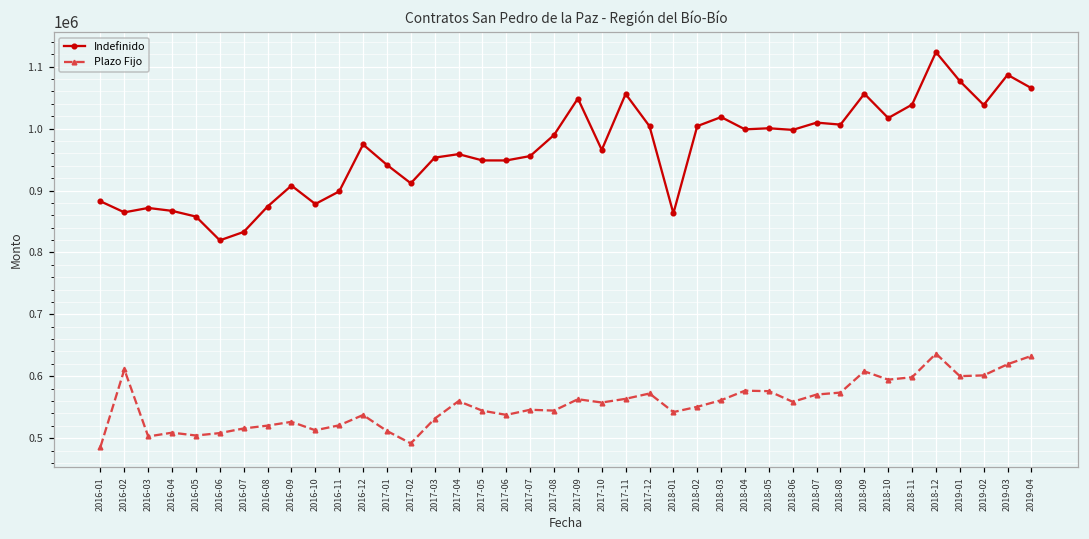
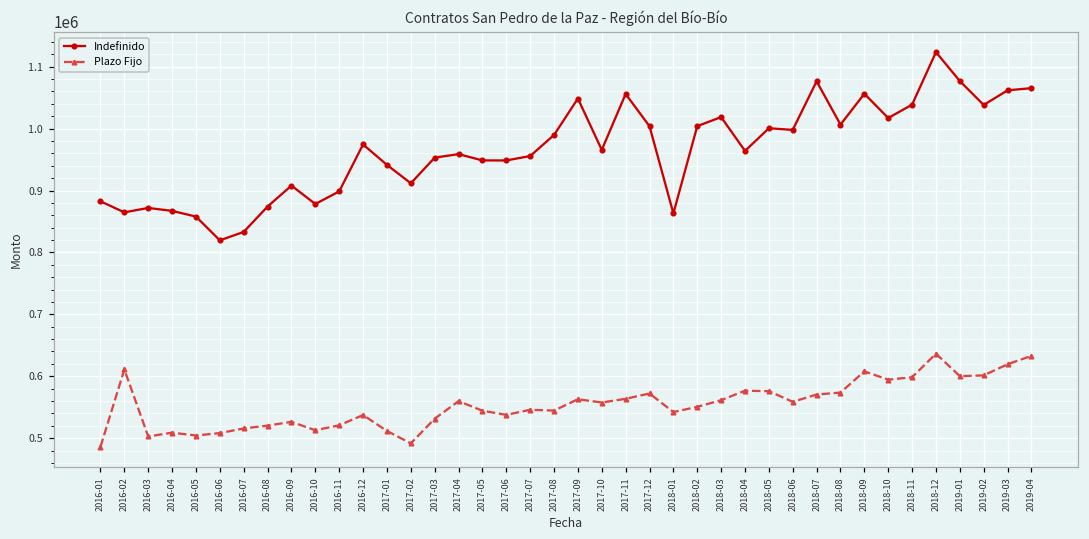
  {
    "Indefinido": {
      "2016-01": 880000,
      "2016-02": 860000,
      "2016-03": 870000,
      "2016-04": 870000,
      "2016-05": 860000,
      "2016-06": 820000,
      "2016-07": 830000,
      "2016-08": 870000,
      "2016-09": 910000,
      "2016-10": 880000,
      "2016-11": 900000,
      "2016-12": 970000,
      "2017-01": 940000,
      "2017-02": 910000,
      "2017-03": 950000,
      "2017-04": 960000,
      "2017-05": 950000,
      "2017-06": 950000,
      "2017-07": 960000,
      "2017-08": 990000,
      "2017-09": 1050000,
      "2017-10": 970000,
      "2017-11": 1060000,
      "2017-12": 1000000,
      "2018-01": 860000,
      "2018-02": 1000000,
      "2018-03": 1020000,
-     "2018-04": 1000000,
+     "2018-04": 960000,
      "2018-05": 1000000,
      "2018-06": 1000000,
-     "2018-07": 1010000,
+     "2018-07": 1080000,
      "2018-08": 1010000,
      "2018-09": 1060000,
      "2018-10": 1020000,
      "2018-11": 1040000,
      "2018-12": 1120000,
      "2019-01": 1080000,
      "2019-02": 1040000,
-     "2019-03": 1090000,
+     "2019-03": 1060000,
      "2019-04": 1070000
    },
    "Plazo Fijo": {
      "2016-01": 490000,
      "2016-02": 610000,
      "2016-03": 500000,
      "2016-04": 510000,
      "2016-05": 500000,
      "2016-06": 510000,
      "2016-07": 520000,
      "2016-08": 520000,
      "2016-09": 530000,
      "2016-10": 510000,
      "2016-11": 520000,
      "2016-12": 540000,
      "2017-01": 510000,
      "2017-02": 490000,
      "2017-03": 530000,
      "2017-04": 560000,
      "2017-05": 540000,
      "2017-06": 540000,
      "2017-07": 550000,
      "2017-08": 540000,
      "2017-09": 560000,
      "2017-10": 560000,
      "2017-11": 560000,
      "2017-12": 570000,
      "2018-01": 540000,
      "2018-02": 550000,
      "2018-03": 560000,
      "2018-04": 580000,
      "2018-05": 580000,
      "2018-06": 560000,
      "2018-07": 570000,
      "2018-08": 570000,
      "2018-09": 610000,
      "2018-10": 590000,
      "2018-11": 600000,
      "2018-12": 640000,
      "2019-01": 600000,
      "2019-02": 600000,
      "2019-03": 620000,
      "2019-04": 630000
    }
  }
